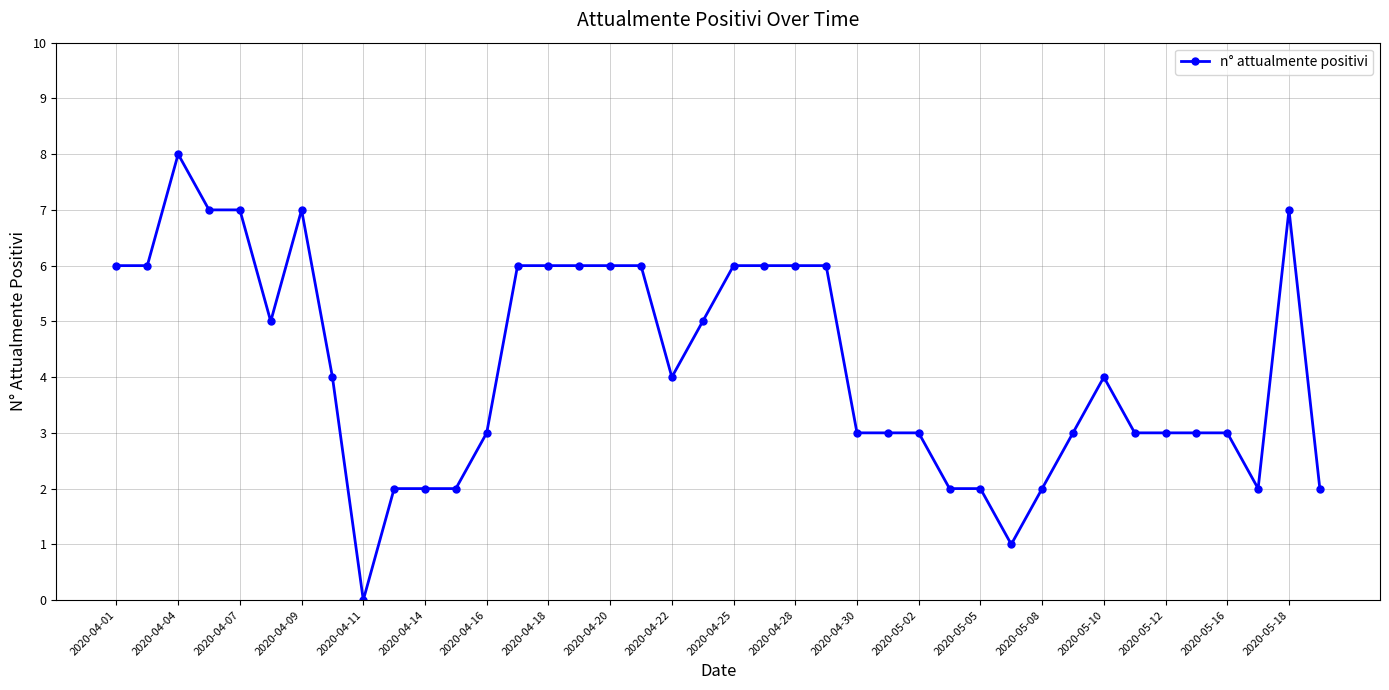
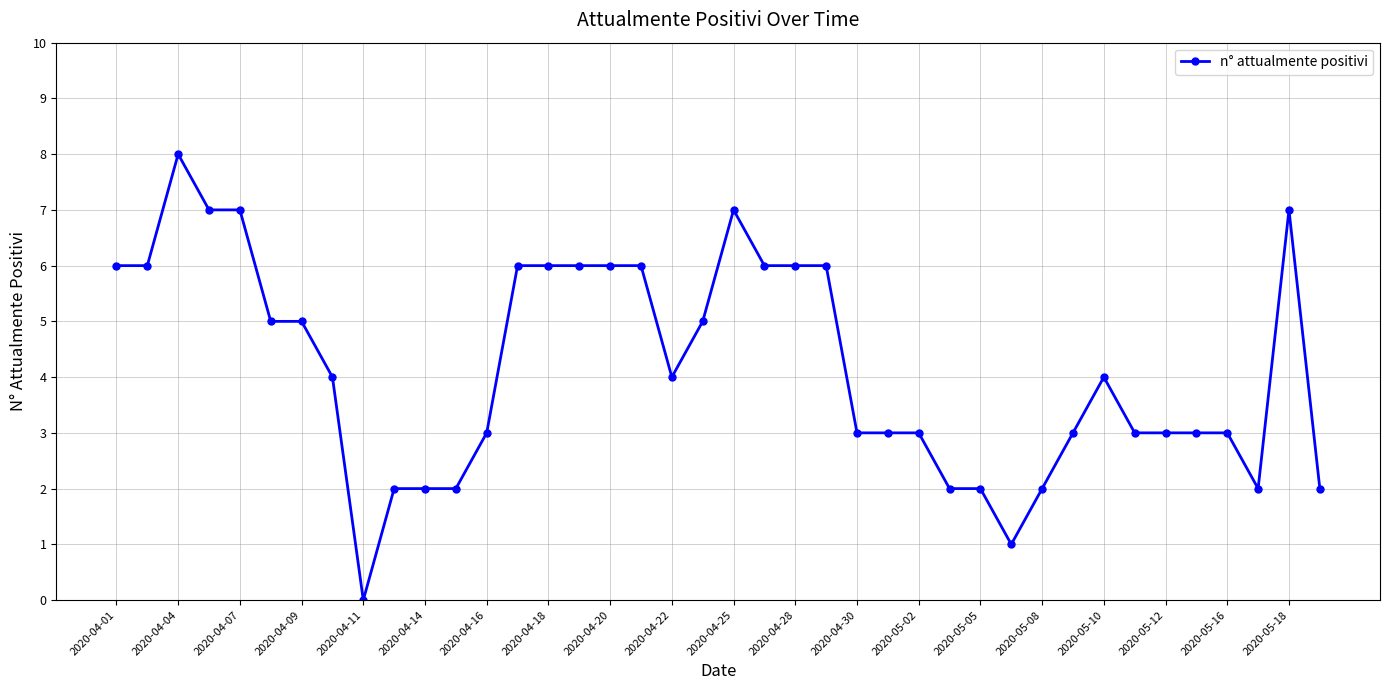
  {
    "2020-04-01": 6,
    "2020-04-04": 8,
    "2020-04-07": 7,
-   "2020-04-09": 7,
+   "2020-04-09": 5,
    "2020-04-11": 0,
    "2020-04-14": 2,
    "2020-04-16": 3,
    "2020-04-18": 6,
    "2020-04-20": 6,
    "2020-04-22": 4,
-   "2020-04-25": 6,
+   "2020-04-25": 7,
    "2020-04-28": 6,
    "2020-04-30": 3,
    "2020-05-02": 3,
    "2020-05-05": 2,
    "2020-05-08": 2,
    "2020-05-10": 4,
    "2020-05-12": 3,
    "2020-05-16": 3,
    "2020-05-18": 7
  }
